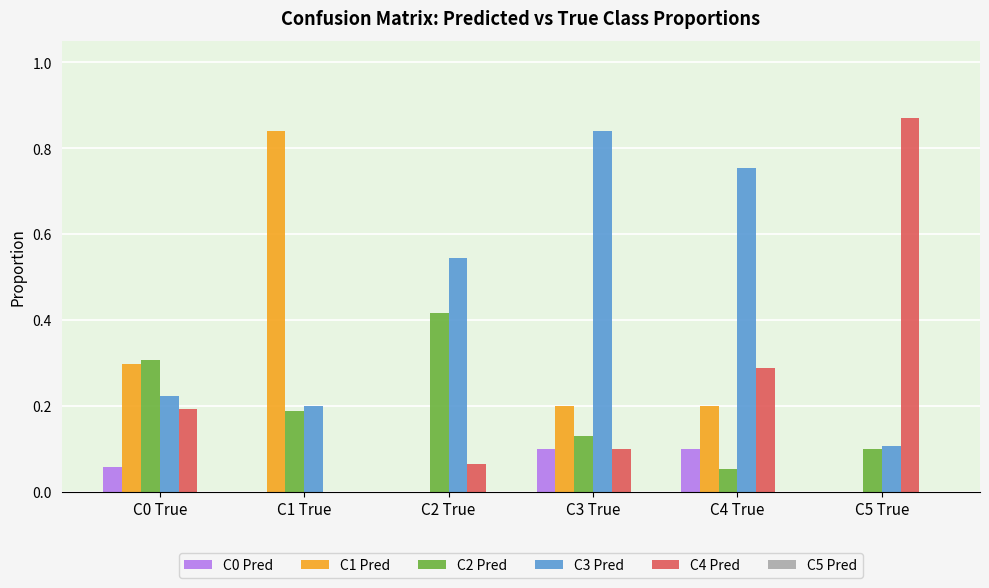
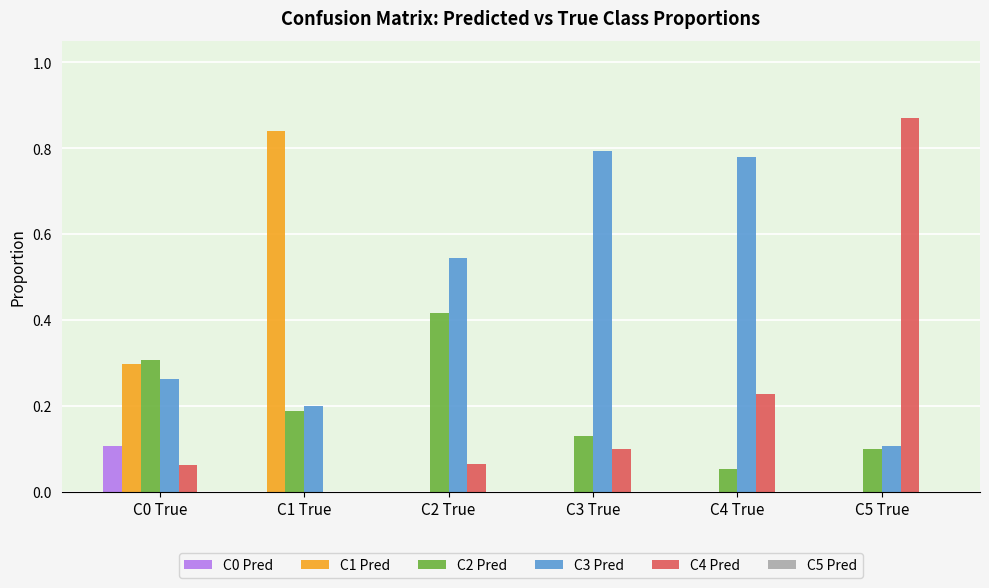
  {
    "C0 Pred": {
-     "C0 True": 0.06,
+     "C0 True": 0.11,
      "C1 True": 0.00,
      "C2 True": 0.00,
-     "C3 True": 0.1,
-     "C4 True": 0.1,
+     "C3 True": 0.0,
+     "C4 True": 0.0,
      "C5 True": 0.00
    },
    "C1 Pred": {
      "C0 True": 0.3,
      "C1 True": 0.84,
      "C2 True": 0.0,
-     "C3 True": 0.2,
-     "C4 True": 0.2,
+     "C3 True": 0.0,
+     "C4 True": 0.0,
      "C5 True": 0.0
    },
    "C2 Pred": {
      "C0 True": 0.31,
      "C1 True": 0.19,
      "C2 True": 0.42,
      "C3 True": 0.13,
      "C4 True": 0.05,
      "C5 True": 0.10
    },
    "C3 Pred": {
-     "C0 True": 0.22,
+     "C0 True": 0.26,
      "C1 True": 0.20,
      "C2 True": 0.55,
-     "C3 True": 0.84,
-     "C4 True": 0.75,
+     "C3 True": 0.79,
+     "C4 True": 0.78,
      "C5 True": 0.11
    },
    "C4 Pred": {
-     "C0 True": 0.19,
+     "C0 True": 0.06,
      "C1 True": 0.00,
      "C2 True": 0.06,
      "C3 True": 0.10,
-     "C4 True": 0.29,
+     "C4 True": 0.23,
      "C5 True": 0.87
    },
    "C5 Pred": {
      "C0 True": 0.00,
      "C1 True": 0.00,
      "C2 True": 0.00,
      "C3 True": 0.00,
      "C4 True": 0.00,
      "C5 True": 0.00
    }
  }
